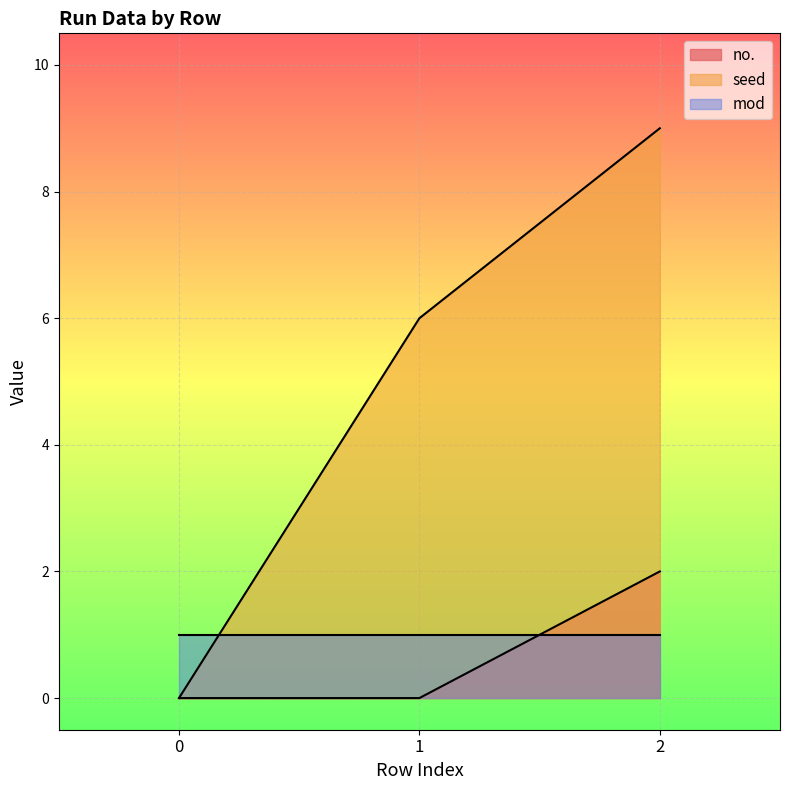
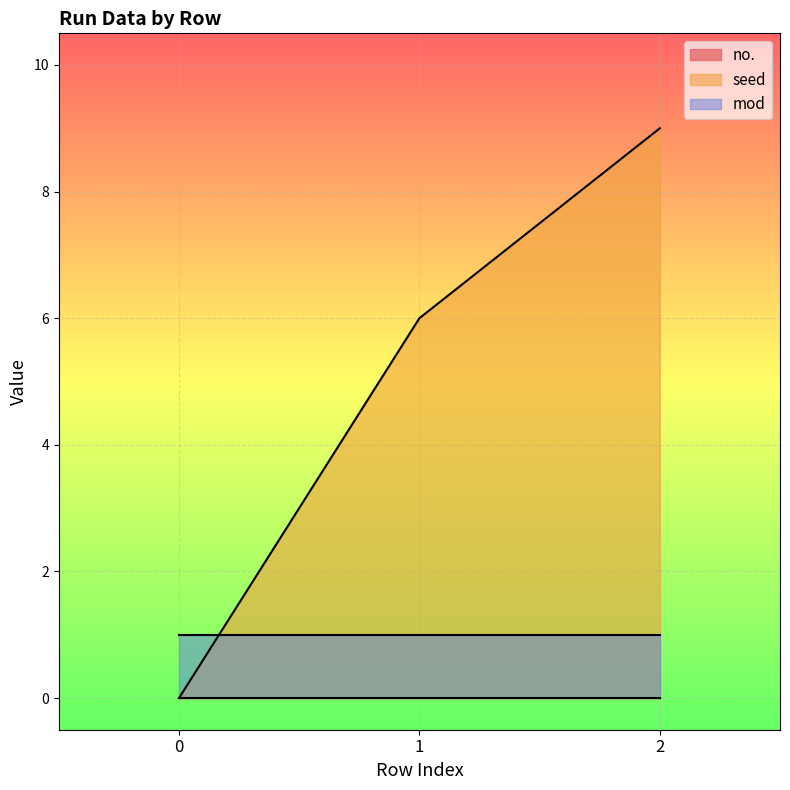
  {
    "no.": {
      "1": 0,
-     "2": 2
+     "2": 0
    },
    "seed": {
      "1": 6,
      "2": 9
    },
    "mod": {
      "0": 1,
      "1": 1,
      "2": 1
    }
  }
